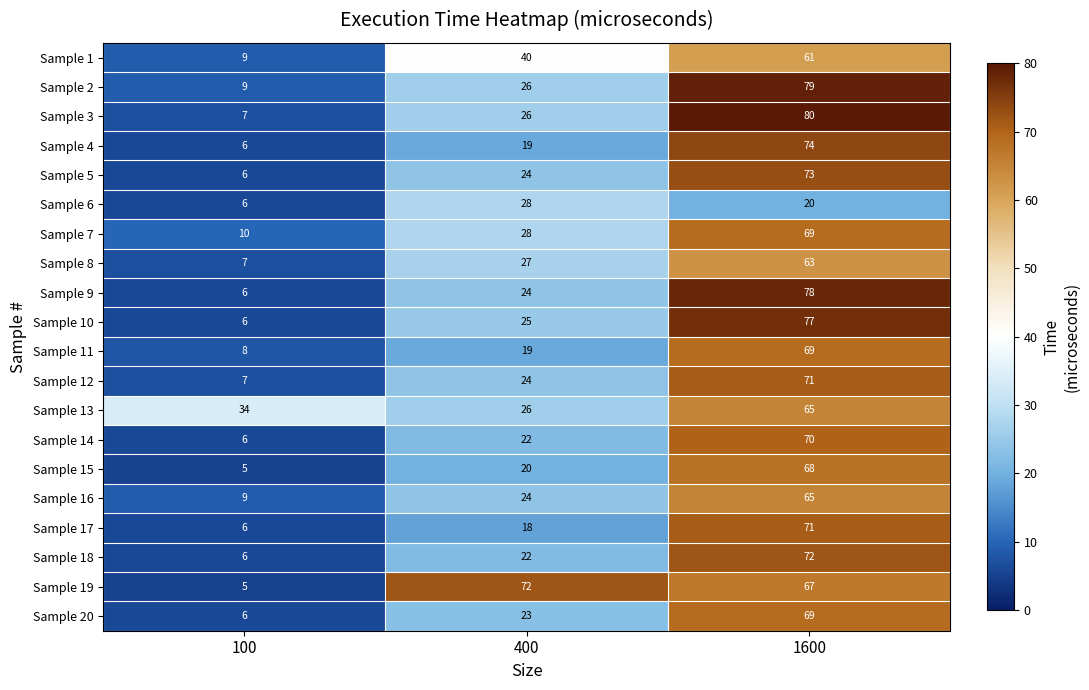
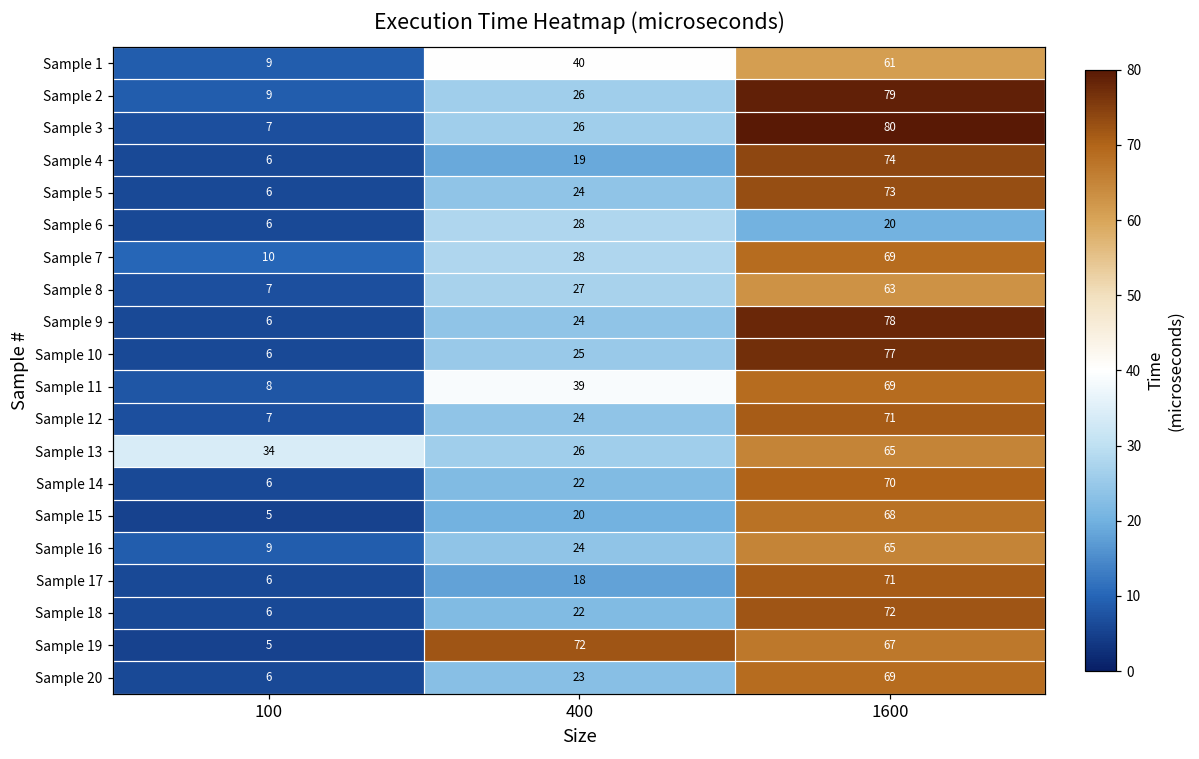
  {
    "Sample 1": {
      "100": 9,
      "400": 40,
      "1600": 61
    },
    "Sample 2": {
      "100": 9,
      "400": 26,
      "1600": 79
    },
    "Sample 3": {
      "100": 7,
      "400": 26,
      "1600": 80
    },
    "Sample 4": {
      "100": 6,
      "400": 19,
      "1600": 74
    },
    "Sample 5": {
      "100": 6,
      "400": 24,
      "1600": 73
    },
    "Sample 6": {
      "100": 6,
      "400": 28,
      "1600": 20
    },
    "Sample 7": {
      "100": 10,
      "400": 28,
      "1600": 69
    },
    "Sample 8": {
      "100": 7,
      "400": 27,
      "1600": 63
    },
    "Sample 9": {
      "100": 6,
      "400": 24,
      "1600": 78
    },
    "Sample 10": {
      "100": 6,
      "400": 25,
      "1600": 77
    },
    "Sample 11": {
      "100": 8,
-     "400": 19,
+     "400": 39,
      "1600": 69
    },
    "Sample 12": {
      "100": 7,
      "400": 24,
      "1600": 71
    },
    "Sample 13": {
      "100": 34,
      "400": 26,
      "1600": 65
    },
    "Sample 14": {
      "100": 6,
      "400": 22,
      "1600": 70
    },
    "Sample 15": {
      "100": 5,
      "400": 20,
      "1600": 68
    },
    "Sample 16": {
      "100": 9,
      "400": 24,
      "1600": 65
    },
    "Sample 17": {
      "100": 6,
      "400": 18,
      "1600": 71
    },
    "Sample 18": {
      "100": 6,
      "400": 22,
      "1600": 72
    },
    "Sample 19": {
      "100": 5,
      "400": 72,
      "1600": 67
    },
    "Sample 20": {
      "100": 6,
      "400": 23,
      "1600": 69
    }
  }
